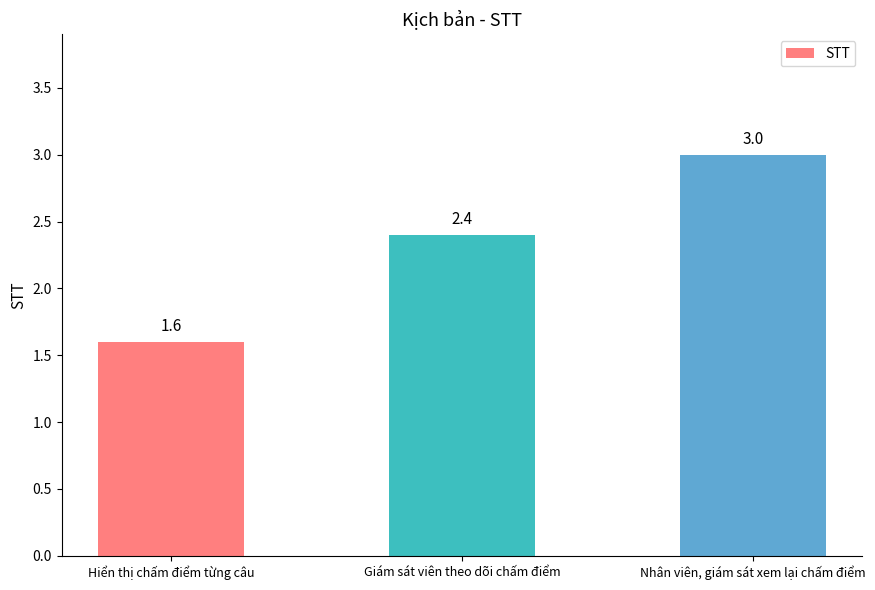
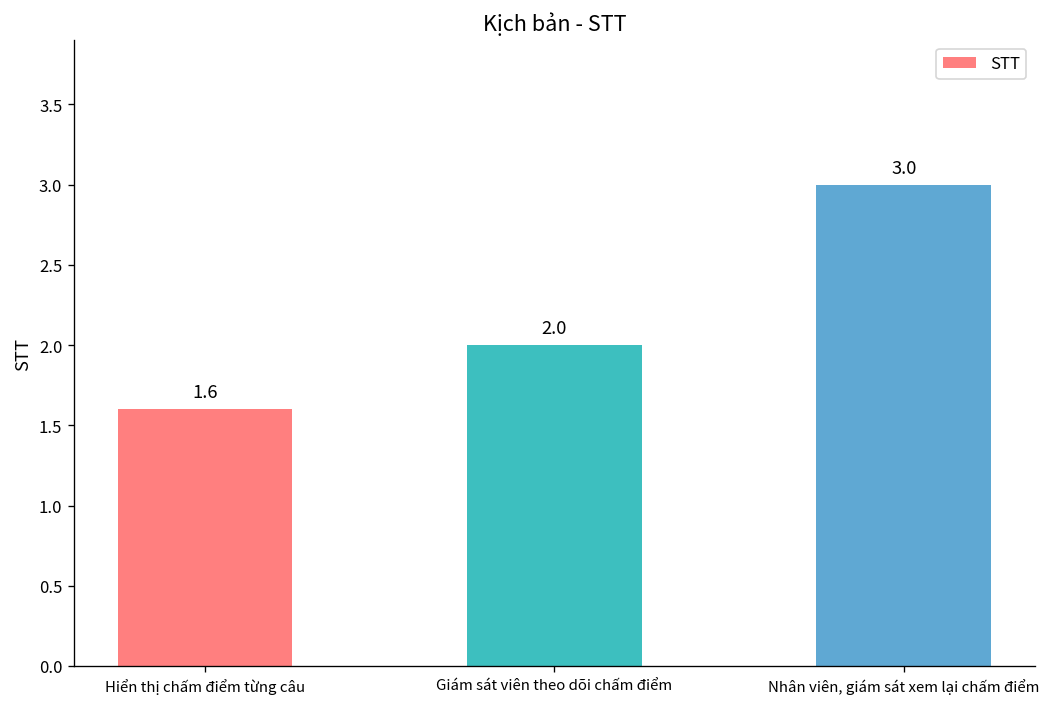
  {
    "Hiển thị chấm điểm từng câu": 1.6,
-   "Giám sát viên theo dõi chấm điểm": 2.4,
+   "Giám sát viên theo dõi chấm điểm": 2.0,
    "Nhân viên, giám sát xem lại chấm điểm": 3.0
  }
